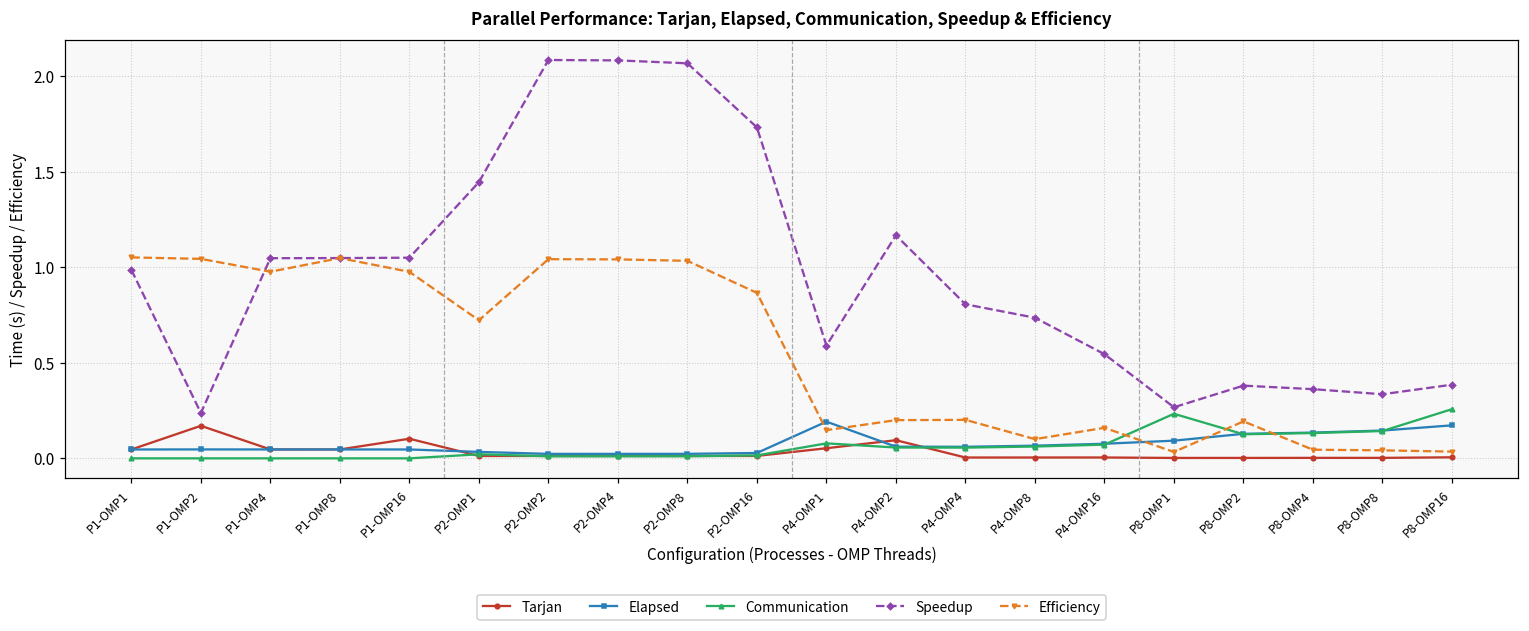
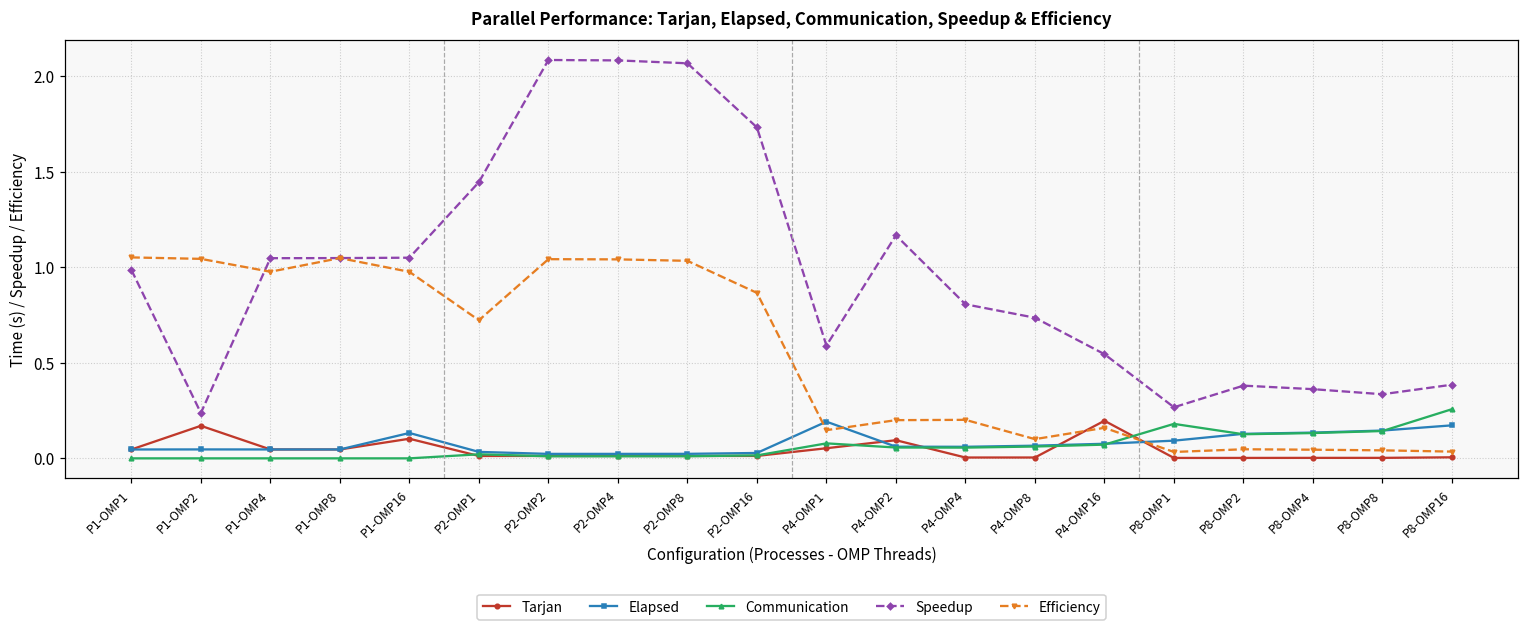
  {
    "Tarjan": {
      "P1-OMP2": 0.17,
      "P1-OMP16": 0.10,
      "P4-OMP1": 0.05,
      "P4-OMP2": 0.09,
      "P4-OMP4": 0.00,
      "P4-OMP8": 0.00,
-     "P4-OMP16": 0.00,
+     "P4-OMP16": 0.20,
      "P8-OMP1": 0.00,
      "P8-OMP2": 0.00,
      "P8-OMP4": 0.00,
      "P8-OMP8": 0.00,
      "P8-OMP16": 0.01
    },
    "Elapsed": {
      "P1-OMP2": 0.05,
-     "P1-OMP16": 0.05,
+     "P1-OMP16": 0.13,
      "P4-OMP1": 0.19,
      "P8-OMP1": 0.09,
      "P8-OMP16": 0.17
    },
    "Communication": {
      "P1-OMP1": 0.00,
      "P1-OMP2": 0.00,
      "P1-OMP4": 0.00,
      "P1-OMP8": 0.00,
      "P1-OMP16": 0.00,
      "P4-OMP1": 0.08,
-     "P8-OMP1": 0.23,
+     "P8-OMP1": 0.18,
      "P8-OMP16": 0.26
    },
    "Speedup": {
      "P1-OMP1": 0.99,
      "P1-OMP2": 0.24,
      "P1-OMP4": 1.05,
      "P1-OMP16": 1.05,
      "P2-OMP1": 1.45,
      "P2-OMP2": 2.08,
      "P2-OMP4": 2.08,
      "P2-OMP8": 2.07,
      "P2-OMP16": 1.73,
      "P4-OMP1": 0.59,
      "P4-OMP2": 1.17,
      "P4-OMP4": 0.81,
      "P4-OMP8": 0.74,
      "P4-OMP16": 0.55,
      "P8-OMP1": 0.27,
      "P8-OMP2": 0.38,
      "P8-OMP4": 0.36,
      "P8-OMP8": 0.34,
      "P8-OMP16": 0.39
    },
    "Efficiency": {
      "P1-OMP1": 1.05,
      "P1-OMP2": 1.04,
      "P1-OMP4": 0.98,
      "P1-OMP16": 0.98,
      "P2-OMP1": 0.72,
      "P2-OMP2": 1.04,
      "P2-OMP4": 1.04,
      "P2-OMP8": 1.03,
      "P2-OMP16": 0.87,
      "P4-OMP1": 0.15,
      "P4-OMP2": 0.20,
      "P4-OMP4": 0.20,
      "P4-OMP8": 0.10,
      "P4-OMP16": 0.16,
      "P8-OMP1": 0.03,
-     "P8-OMP2": 0.19,
+     "P8-OMP2": 0.05,
      "P8-OMP4": 0.05,
      "P8-OMP8": 0.04,
      "P8-OMP16": 0.04
    }
  }
